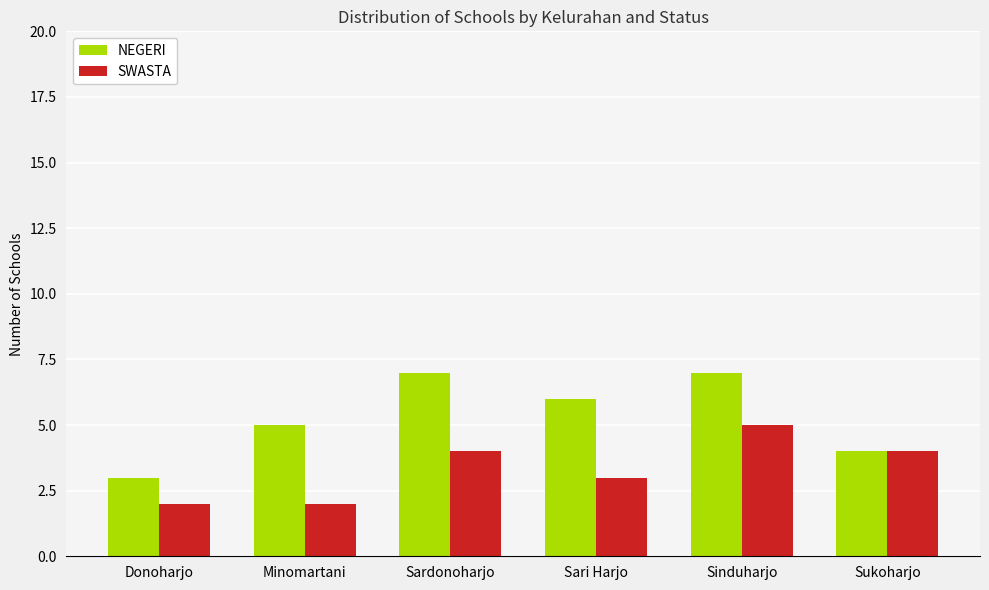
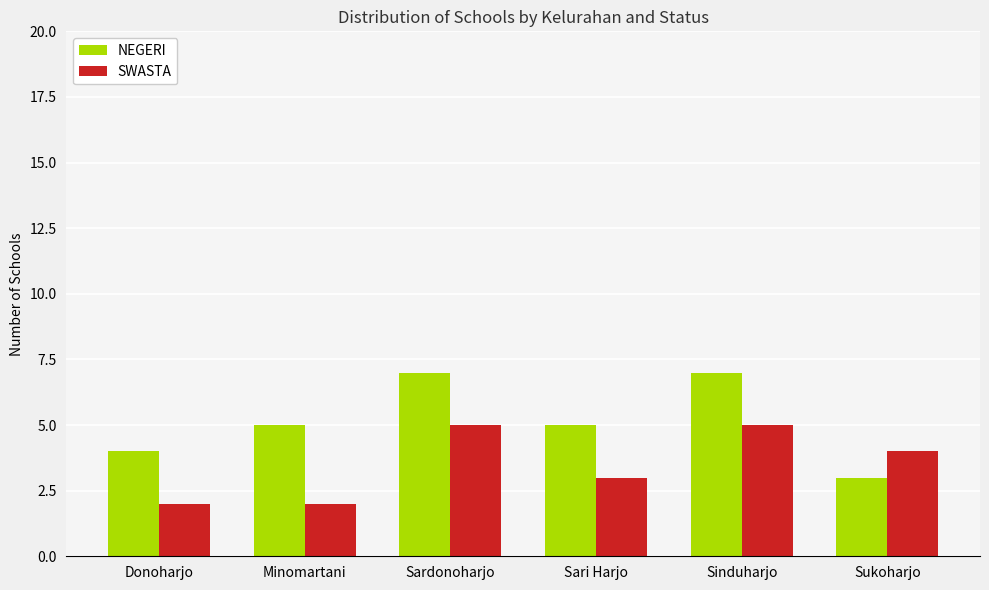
  {
    "NEGERI": {
-     "Donoharjo": 3,
+     "Donoharjo": 4,
      "Minomartani": 5,
      "Sardonoharjo": 7,
-     "Sari Harjo": 6,
+     "Sari Harjo": 5,
      "Sinduharjo": 7,
-     "Sukoharjo": 4
+     "Sukoharjo": 3
    },
    "SWASTA": {
      "Donoharjo": 2,
      "Minomartani": 2,
-     "Sardonoharjo": 4,
+     "Sardonoharjo": 5,
      "Sari Harjo": 3,
      "Sinduharjo": 5,
      "Sukoharjo": 4
    }
  }
